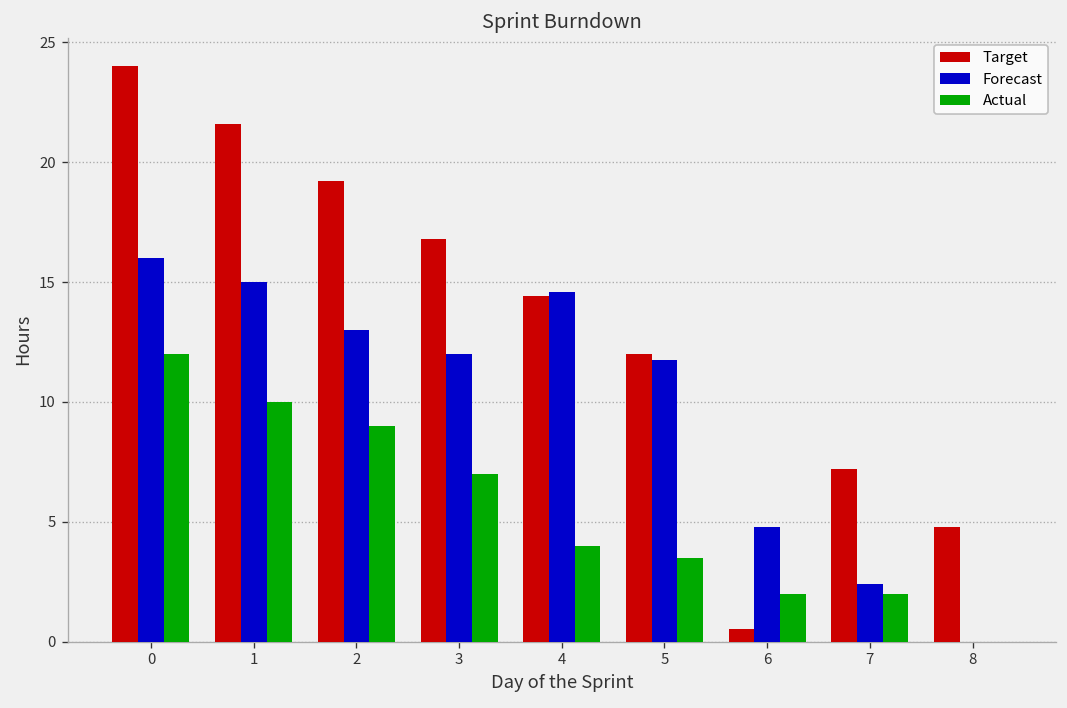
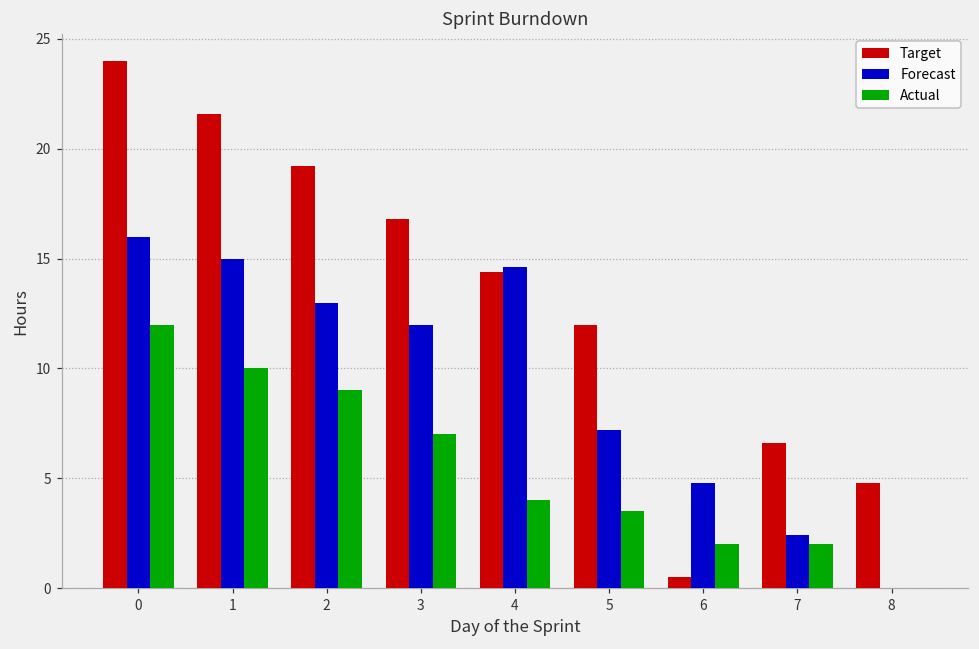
  {
    "Target": {
      "0": 24.0,
      "1": 21.6,
      "2": 19.2,
      "3": 16.8,
      "4": 14.4,
      "5": 12.0,
      "6": 0.5,
-     "7": 7.2,
+     "7": 6.6,
      "8": 4.8
    },
    "Forecast": {
      "0": 16.0,
      "1": 15.0,
      "2": 13.0,
      "3": 12.0,
      "4": 14.6,
-     "5": 11.7,
+     "5": 7.2,
      "6": 4.8,
      "7": 2.4,
      "8": 0.0
    },
    "Actual": {
      "0": 12.0,
      "1": 10.0,
      "2": 9.0,
      "3": 7.0,
      "4": 4.0,
      "5": 3.5,
      "6": 2.0,
      "7": 2.0,
      "8": 0.0
    }
  }
